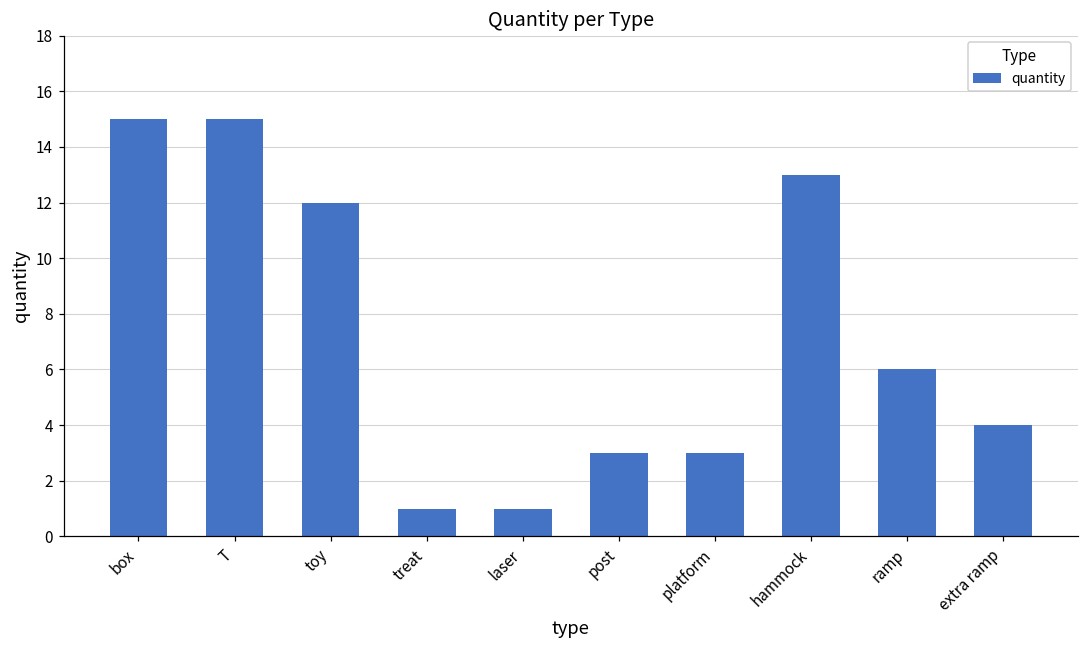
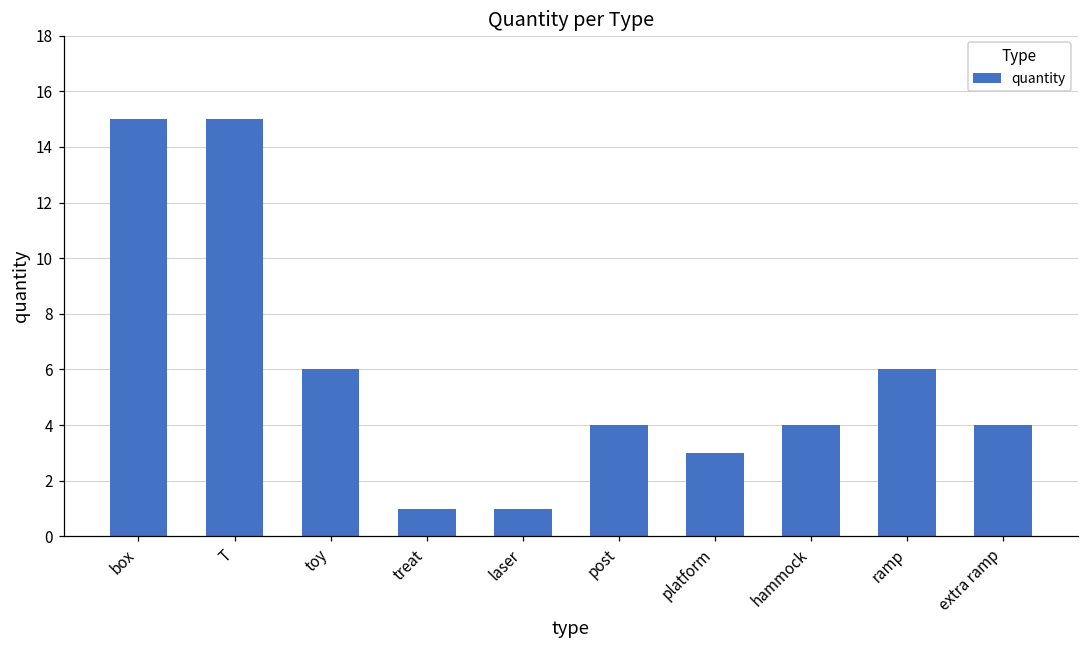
  {
    "box": 15,
    "T": 15,
-   "toy": 12,
+   "toy": 6,
    "treat": 1,
    "laser": 1,
-   "post": 3,
+   "post": 4,
    "platform": 3,
-   "hammock": 13,
+   "hammock": 4,
    "ramp": 6,
    "extra ramp": 4
  }
